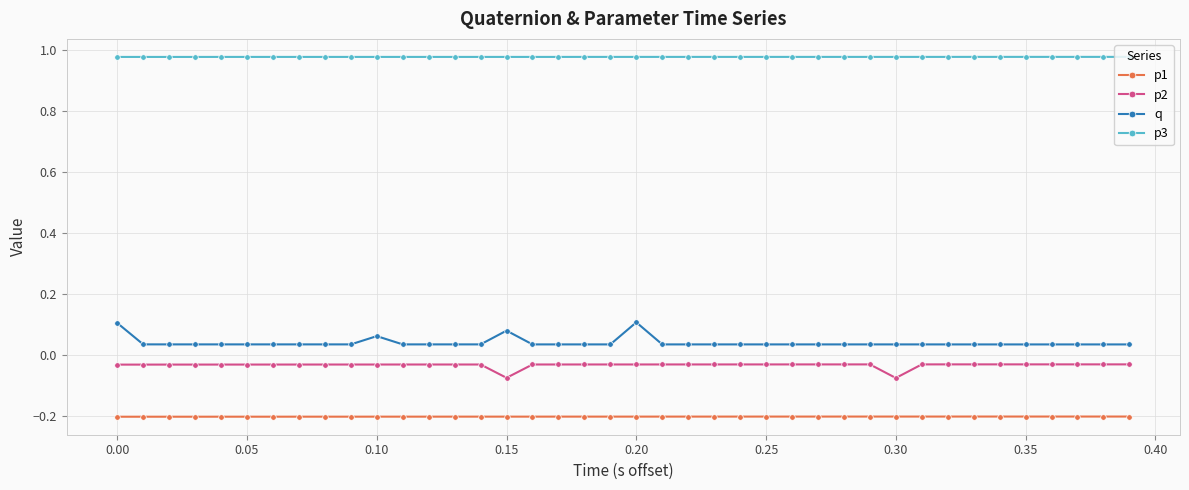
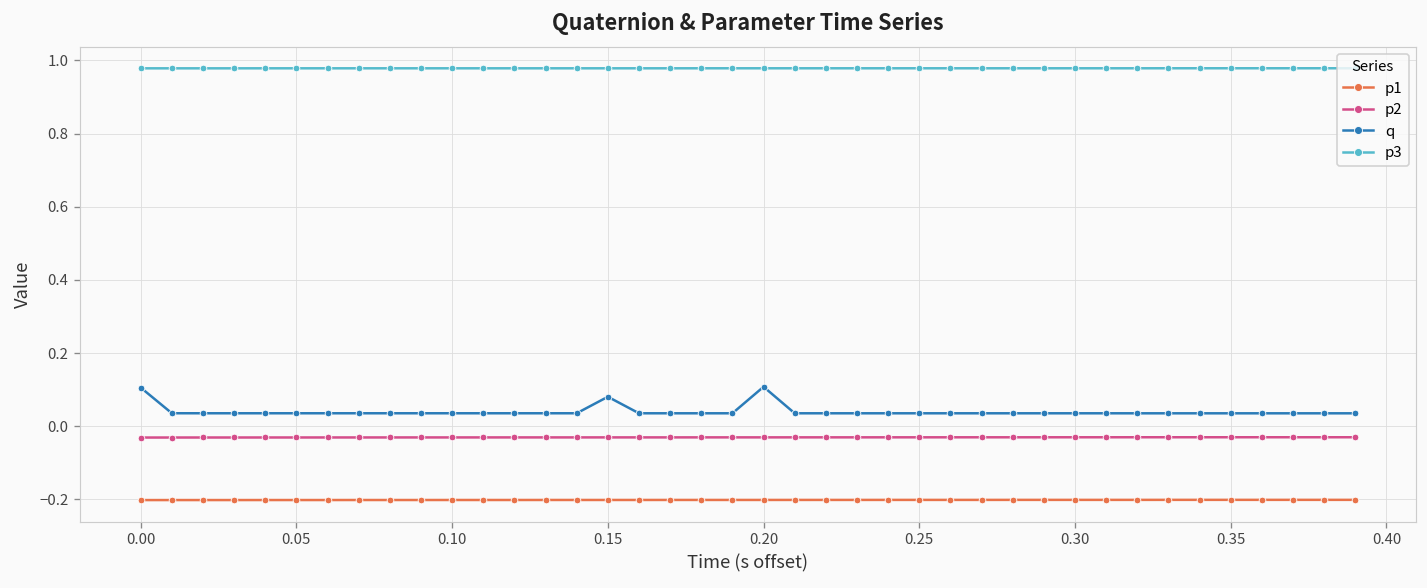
  {
    "p1": {
      "0.00": -0.20,
      "0.05": -0.20,
      "0.10": -0.20,
      "0.15": -0.20,
      "0.20": -0.20,
      "0.25": -0.20,
      "0.30": -0.20,
      "0.35": -0.20
    },
    "p2": {
      "0.00": -0.03,
      "0.05": -0.03,
      "0.10": -0.03,
-     "0.15": -0.07,
+     "0.15": -0.03,
      "0.20": -0.03,
      "0.25": -0.03,
-     "0.30": -0.07,
+     "0.30": -0.03,
      "0.35": -0.03
    },
    "q": {
      "0.00": 0.11,
      "0.05": 0.04,
-     "0.10": 0.06,
+     "0.10": 0.04,
      "0.15": 0.08,
      "0.20": 0.11,
      "0.25": 0.04,
      "0.30": 0.04,
      "0.35": 0.04
    },
    "p3": {
      "0.00": 0.98,
      "0.05": 0.98,
      "0.10": 0.98,
      "0.15": 0.98,
      "0.20": 0.98,
      "0.25": 0.98,
      "0.30": 0.98,
      "0.35": 0.98
    }
  }
